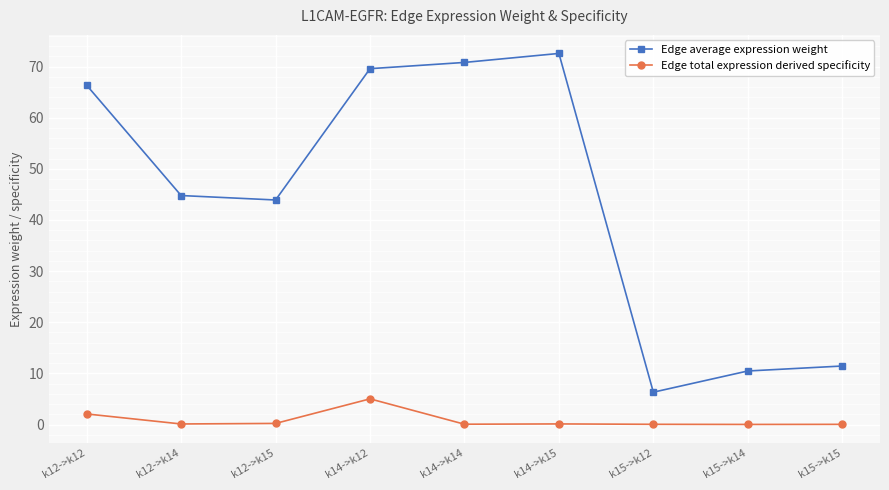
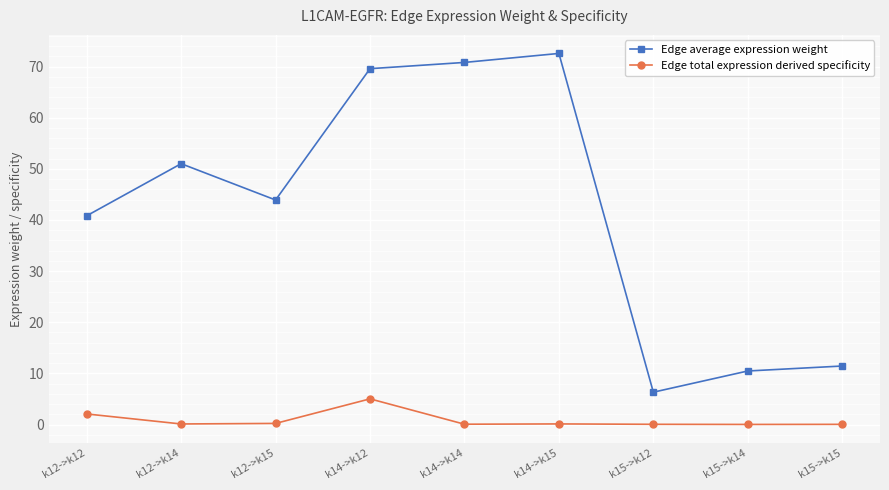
  {
    "Edge average expression weight": {
-     "k12->k12": 66,
-     "k12->k14": 45,
+     "k12->k12": 41,
+     "k12->k14": 51,
      "k12->k15": 44,
      "k14->k12": 70,
      "k14->k14": 71,
      "k14->k15": 73,
      "k15->k12": 6,
      "k15->k14": 10,
      "k15->k15": 11
    },
    "Edge total expression derived specificity": {
      "k12->k12": 2,
      "k12->k14": 0,
      "k12->k15": 0,
      "k14->k12": 5,
      "k14->k14": 0,
      "k14->k15": 0,
      "k15->k12": 0,
      "k15->k14": 0,
      "k15->k15": 0
    }
  }
